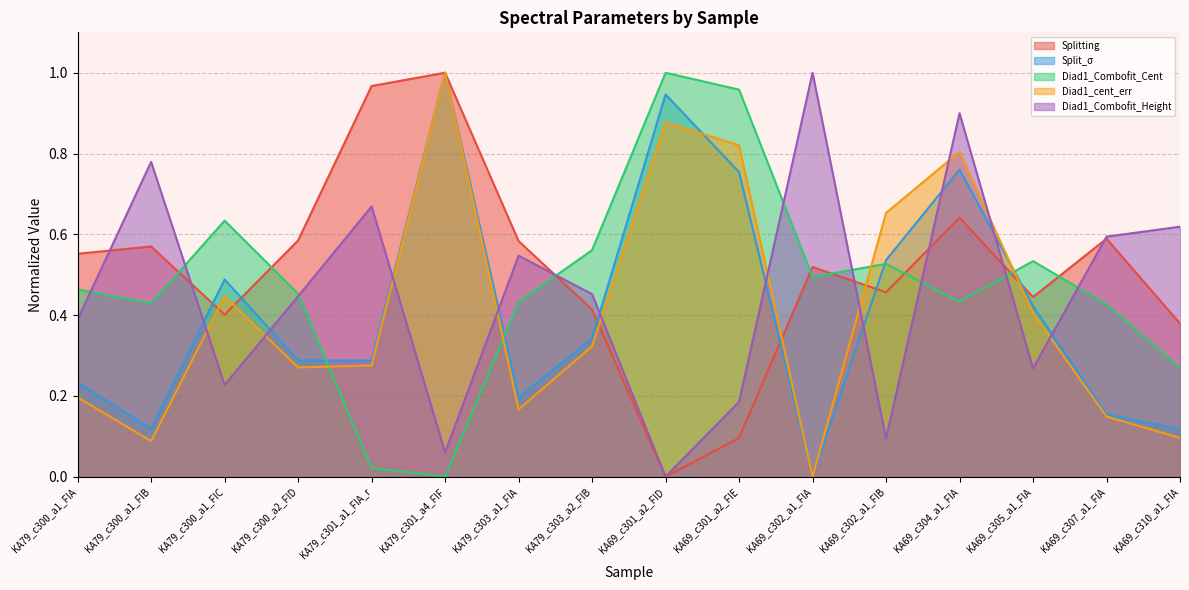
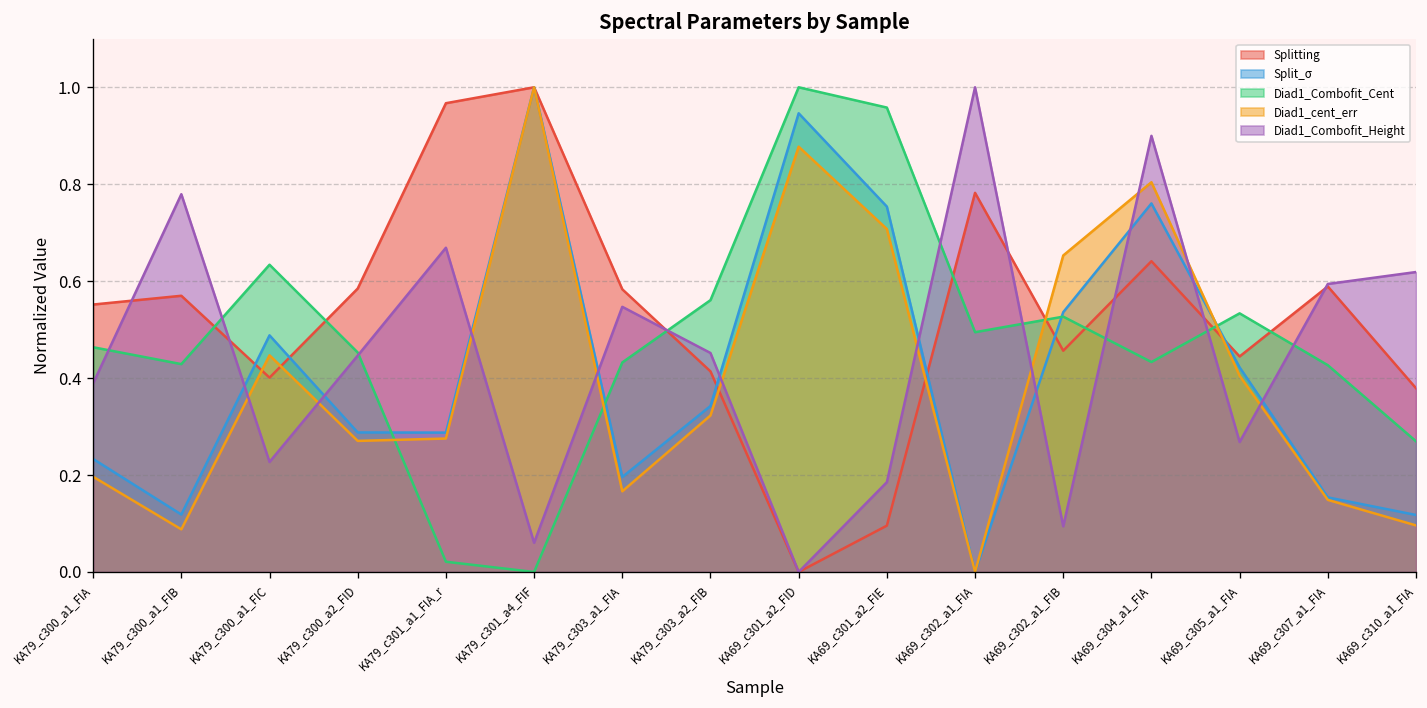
  {
    "Splitting": {
      "KA79_c300_a1_FIA": 0.55,
      "KA79_c300_a1_FIB": 0.57,
      "KA79_c300_a1_FIC": 0.40,
      "KA79_c300_a2_FID": 0.58,
      "KA79_c301_a1_FIA_r": 0.97,
      "KA79_c303_a1_FIA": 0.58,
      "KA79_c303_a2_FIB": 0.41,
      "KA69_c301_a2_FIE": 0.10,
-     "KA69_c302_a1_FIA": 0.52,
+     "KA69_c302_a1_FIA": 0.78,
      "KA69_c302_a1_FIB": 0.46,
      "KA69_c304_a1_FIA": 0.64,
      "KA69_c305_a1_FIA": 0.44,
      "KA69_c310_a1_FIA": 0.38
    },
    "Split_σ": {
      "KA79_c300_a1_FIA": 0.23,
      "KA79_c300_a1_FIB": 0.12,
      "KA79_c300_a1_FIC": 0.49,
      "KA79_c300_a2_FID": 0.29,
      "KA79_c301_a1_FIA_r": 0.29,
      "KA79_c303_a1_FIA": 0.20,
      "KA79_c303_a2_FIB": 0.34,
      "KA69_c301_a2_FID": 0.95,
      "KA69_c301_a2_FIE": 0.75,
      "KA69_c302_a1_FIB": 0.54,
      "KA69_c304_a1_FIA": 0.76,
      "KA69_c305_a1_FIA": 0.42,
      "KA69_c310_a1_FIA": 0.12
    },
    "Diad1_Combofit_Cent": {
      "KA79_c300_a1_FIA": 0.46,
      "KA79_c300_a1_FIB": 0.43,
      "KA79_c300_a1_FIC": 0.63,
      "KA79_c300_a2_FID": 0.45,
      "KA79_c301_a1_FIA_r": 0.02,
      "KA79_c301_a4_FIF": 0.00,
      "KA79_c303_a1_FIA": 0.43,
      "KA79_c303_a2_FIB": 0.56,
      "KA69_c301_a2_FID": 1.00,
      "KA69_c301_a2_FIE": 0.96,
      "KA69_c302_a1_FIA": 0.49,
      "KA69_c302_a1_FIB": 0.53,
      "KA69_c304_a1_FIA": 0.43,
      "KA69_c305_a1_FIA": 0.53,
      "KA69_c307_a1_FIA": 0.43,
      "KA69_c310_a1_FIA": 0.27
    },
    "Diad1_cent_err": {
      "KA79_c300_a1_FIA": 0.20,
      "KA79_c300_a1_FIB": 0.09,
      "KA79_c300_a1_FIC": 0.45,
      "KA79_c300_a2_FID": 0.27,
      "KA79_c301_a1_FIA_r": 0.28,
      "KA79_c303_a1_FIA": 0.17,
      "KA79_c303_a2_FIB": 0.32,
      "KA69_c301_a2_FID": 0.88,
-     "KA69_c301_a2_FIE": 0.82,
+     "KA69_c301_a2_FIE": 0.71,
      "KA69_c302_a1_FIB": 0.65,
      "KA69_c304_a1_FIA": 0.80,
      "KA69_c305_a1_FIA": 0.40,
      "KA69_c310_a1_FIA": 0.10
    },
    "Diad1_Combofit_Height": {
      "KA79_c300_a1_FIA": 0.39,
      "KA79_c300_a1_FIB": 0.78,
      "KA79_c300_a1_FIC": 0.23,
      "KA79_c300_a2_FID": 0.45,
      "KA79_c301_a1_FIA_r": 0.67,
      "KA79_c301_a4_FIF": 0.06,
      "KA79_c303_a1_FIA": 0.55,
      "KA79_c303_a2_FIB": 0.45,
      "KA69_c301_a2_FIE": 0.19,
      "KA69_c302_a1_FIA": 1.00,
      "KA69_c302_a1_FIB": 0.09,
      "KA69_c304_a1_FIA": 0.90,
      "KA69_c305_a1_FIA": 0.27,
      "KA69_c310_a1_FIA": 0.62
    }
  }
